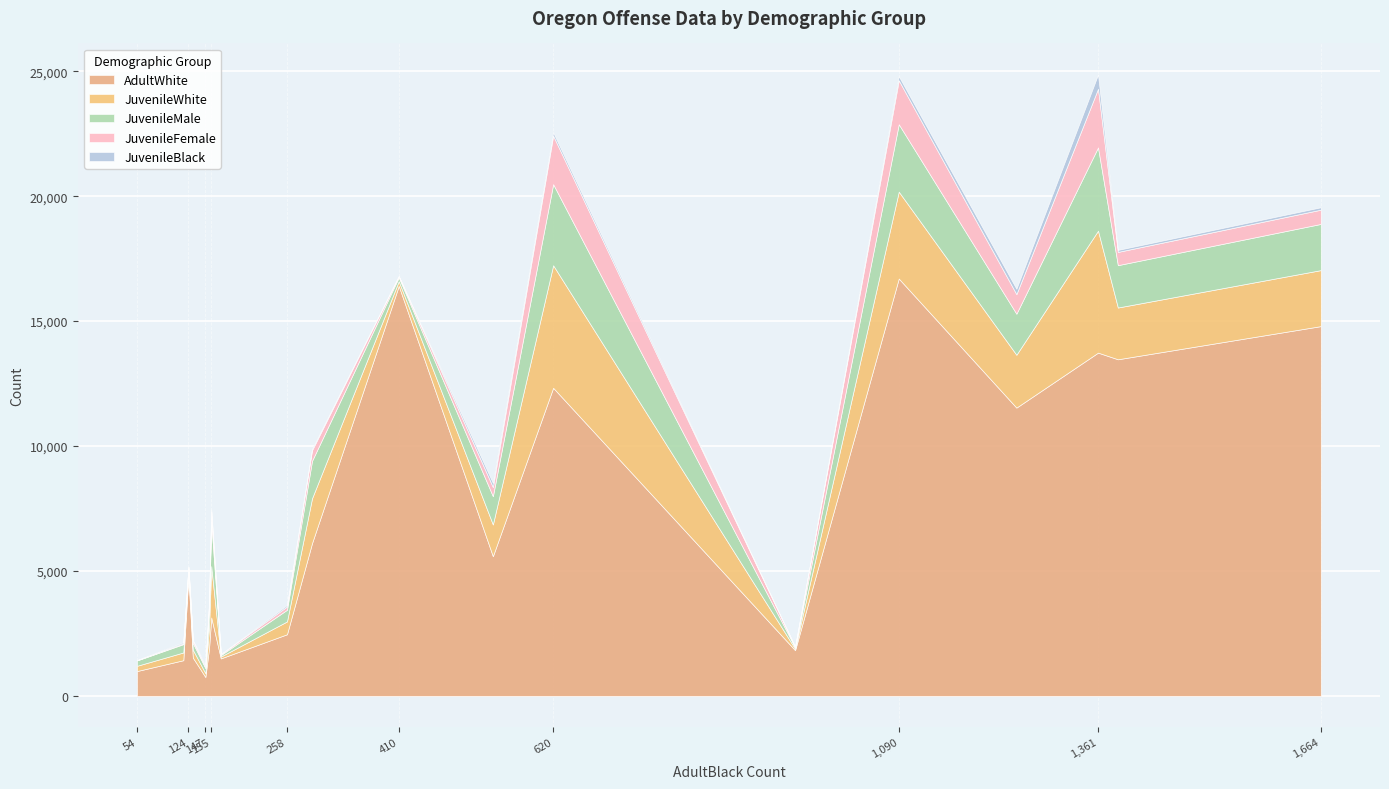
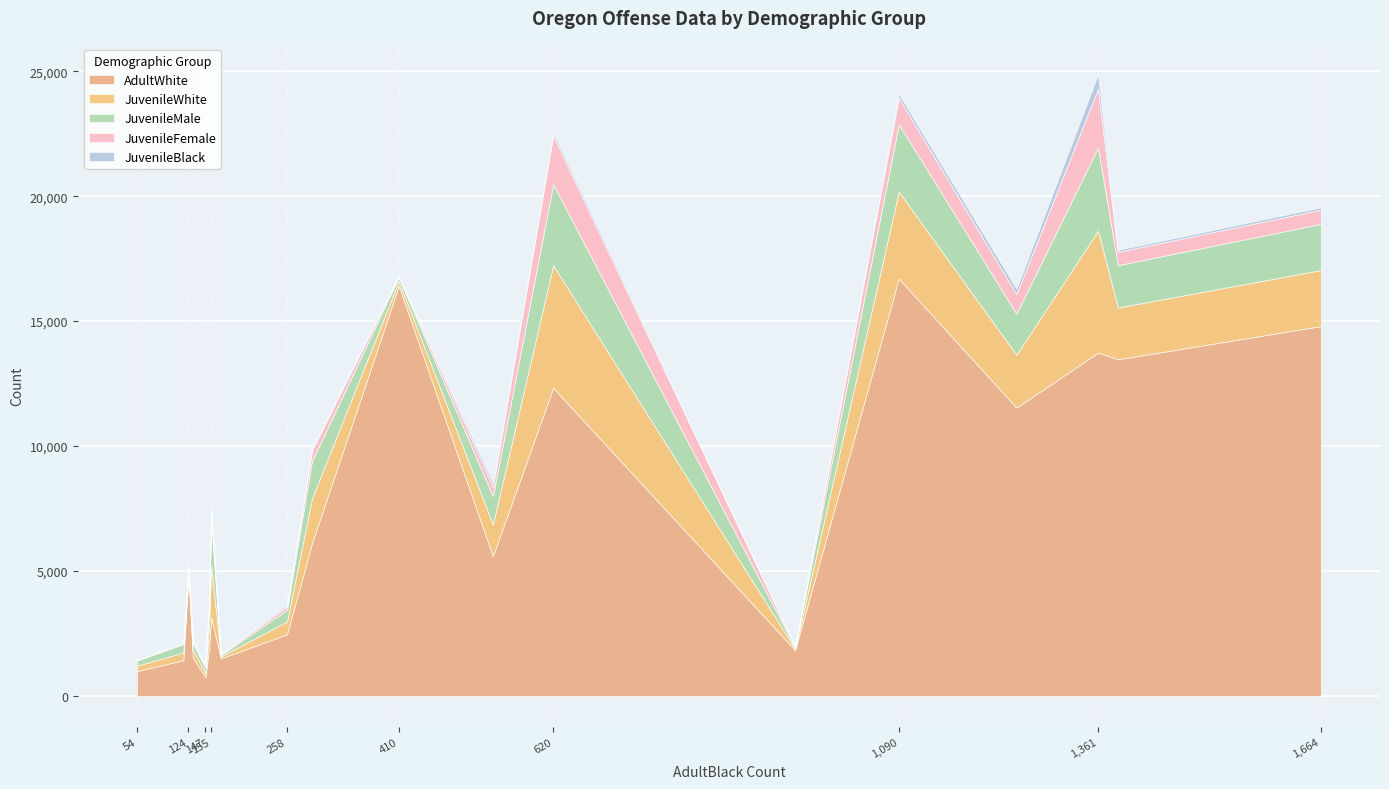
  {
    "JuvenileFemale": {
      "620": "1,900",
-     "1,090": "1,800",
+     "1,090": "1,100",
      "1,361": "2,300"
    }
  }
